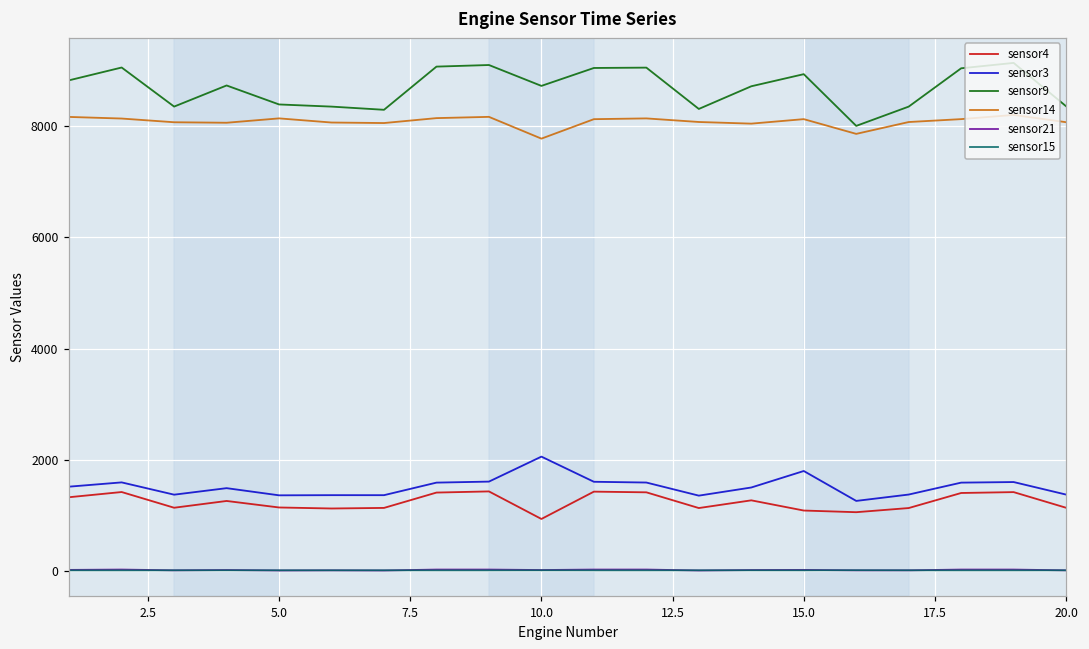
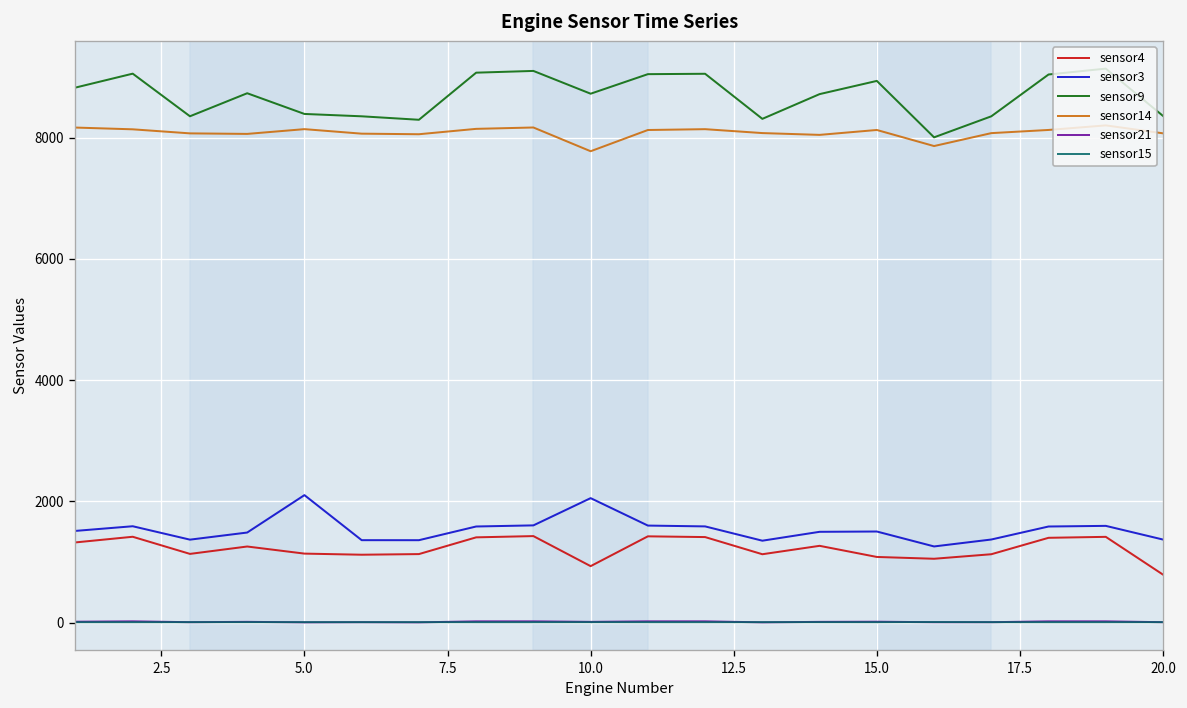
  {
    "sensor4": {
      "5.0": 1100,
      "10.0": 900,
      "15.0": 1100,
-     "20.0": 1100
+     "20.0": 800
    },
    "sensor3": {
-     "5.0": 1400,
+     "5.0": 2100,
      "10.0": 2100,
-     "15.0": 1800,
+     "15.0": 1500,
      "20.0": 1400
    },
    "sensor9": {
      "5.0": 8400,
      "10.0": 8700,
      "15.0": 8900,
      "20.0": 8400
    },
    "sensor14": {
      "5.0": 8100,
      "10.0": 7800,
      "15.0": 8100,
      "20.0": 8100
    }
  }
